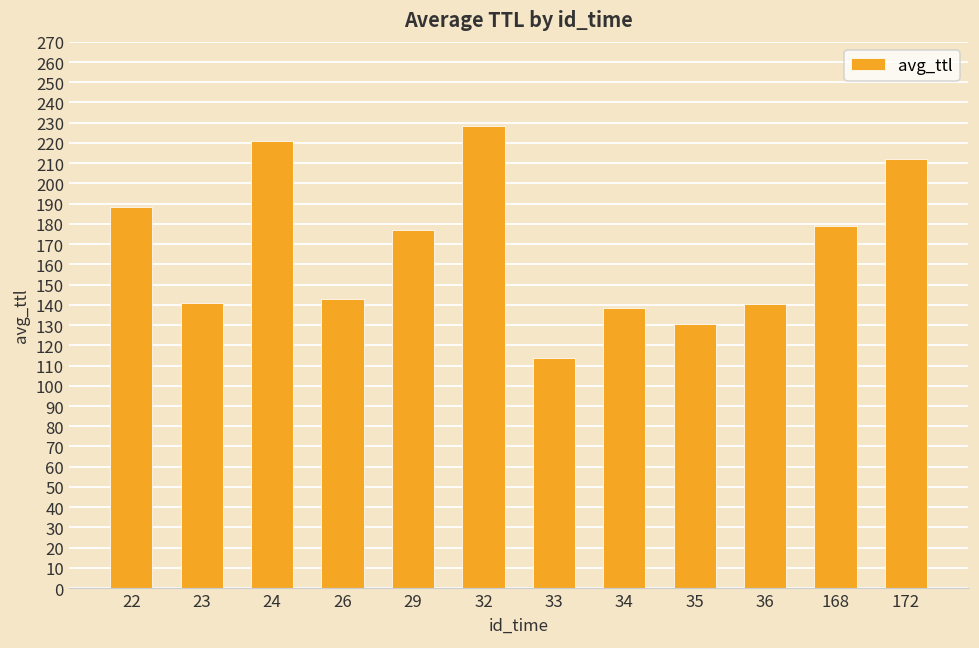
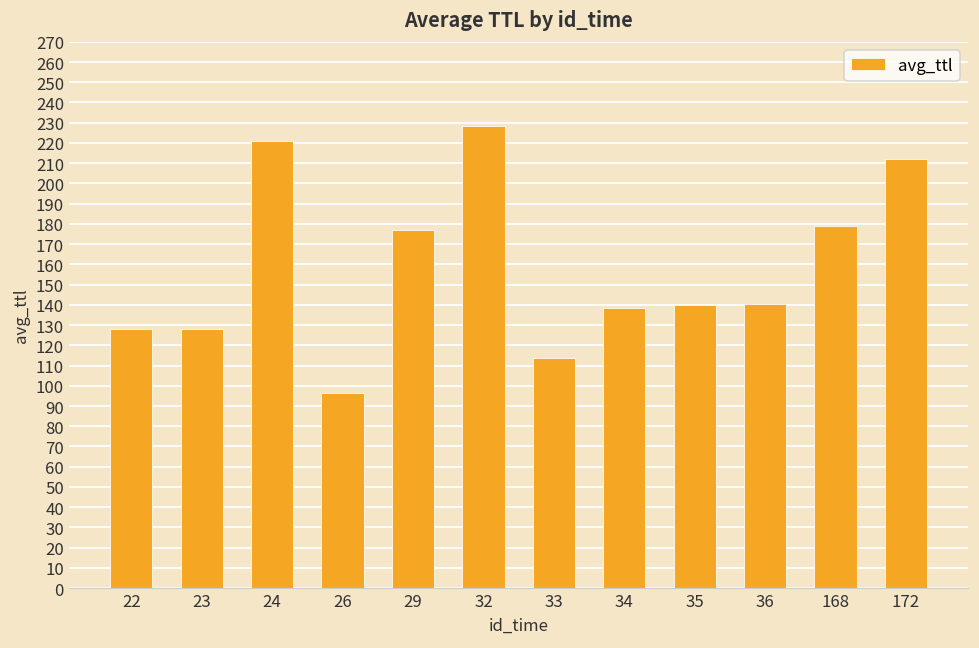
  {
-   "22": 189,
-   "23": 141,
+   "22": 128,
+   "23": 128,
    "24": 221,
-   "26": 143,
+   "26": 96,
    "29": 177,
    "32": 228,
    "33": 114,
    "34": 139,
-   "35": 131,
+   "35": 140,
    "36": 140,
    "168": 179,
    "172": 212
  }
